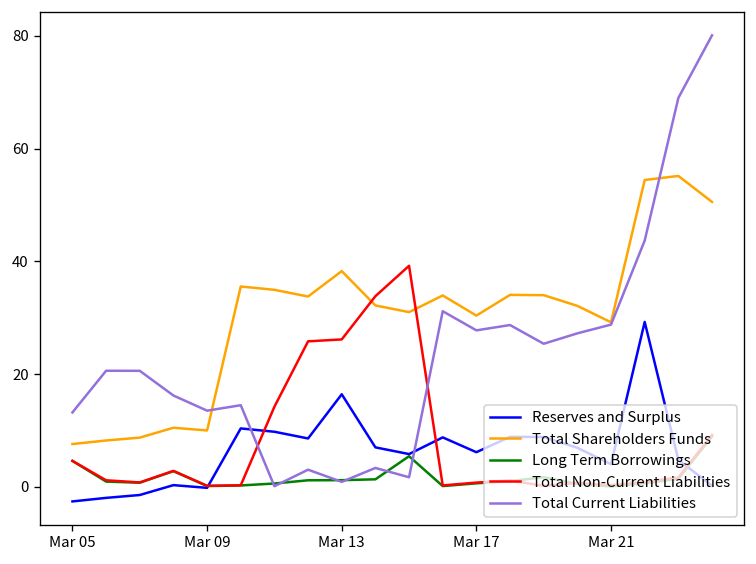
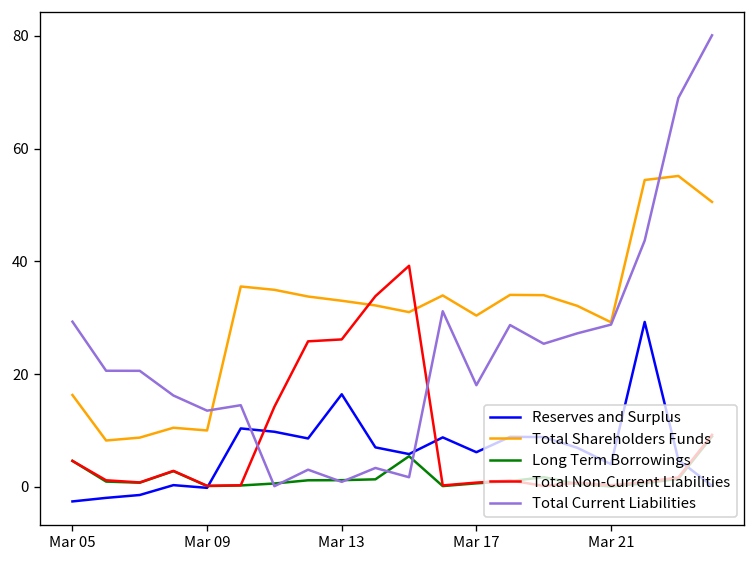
  {
    "Reserves and Surplus": {
      "Mar 05": -3,
      "Mar 13": 16,
      "Mar 17": 6
    },
    "Total Shareholders Funds": {
-     "Mar 05": 8,
+     "Mar 05": 16,
      "Mar 09": 10,
-     "Mar 13": 38,
+     "Mar 13": 33,
      "Mar 17": 30
    },
    "Total Non-Current Liabilities": {
      "Mar 13": 26
    },
    "Total Current Liabilities": {
-     "Mar 05": 13,
+     "Mar 05": 29,
      "Mar 09": 14,
-     "Mar 17": 28
+     "Mar 17": 18
    }
  }
